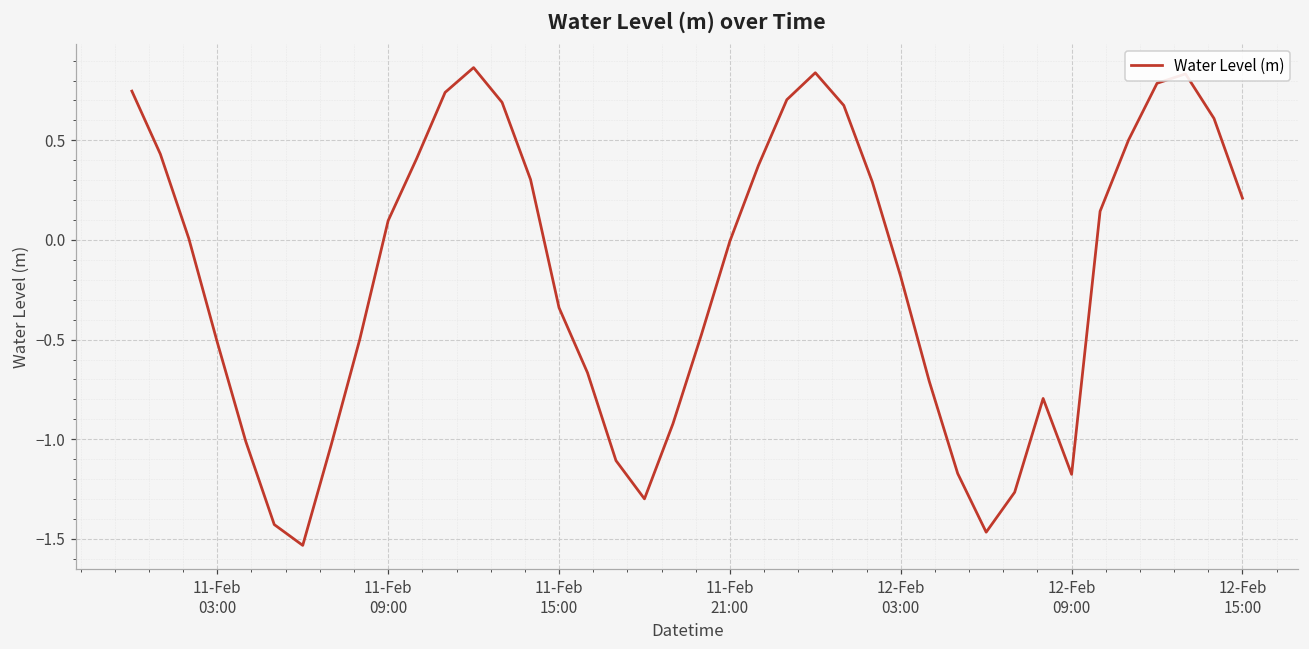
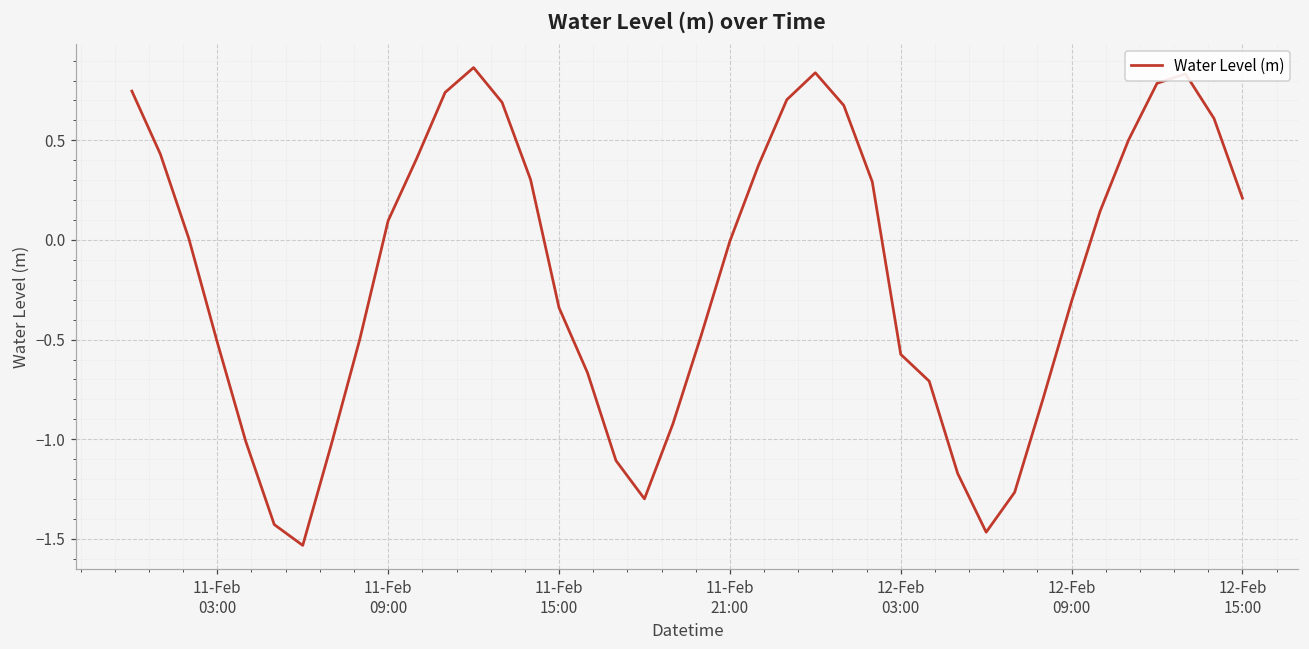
  {
    "11-Feb 03:00": -0.51,
    "11-Feb 09:00": 0.10,
    "11-Feb 15:00": -0.34,
    "11-Feb 21:00": -0.01,
-   "12-Feb 03:00": -0.18,
-   "12-Feb 09:00": -1.18,
+   "12-Feb 03:00": -0.57,
+   "12-Feb 09:00": -0.31,
    "12-Feb 15:00": 0.21
  }
